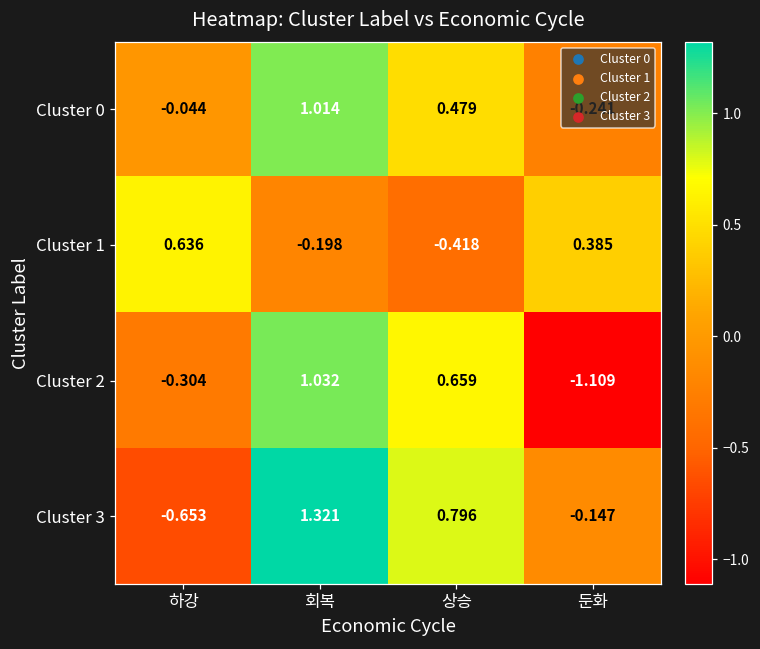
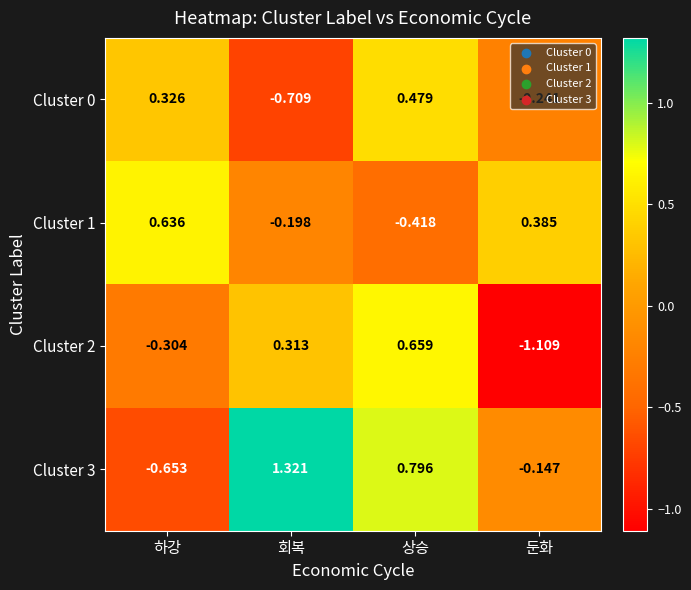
  {
    "Cluster 0": {
-     "하강": -0.044,
-     "회복": 1.014,
+     "하강": 0.326,
+     "회복": -0.709,
      "상승": 0.479
    },
    "Cluster 1": {
      "하강": 0.636,
      "회복": -0.198,
      "상승": -0.418,
      "둔화": 0.385
    },
    "Cluster 2": {
      "하강": -0.304,
-     "회복": 1.032,
+     "회복": 0.313,
      "상승": 0.659,
      "둔화": -1.109
    },
    "Cluster 3": {
      "하강": -0.653,
      "회복": 1.321,
      "상승": 0.796,
      "둔화": -0.147
    }
  }
